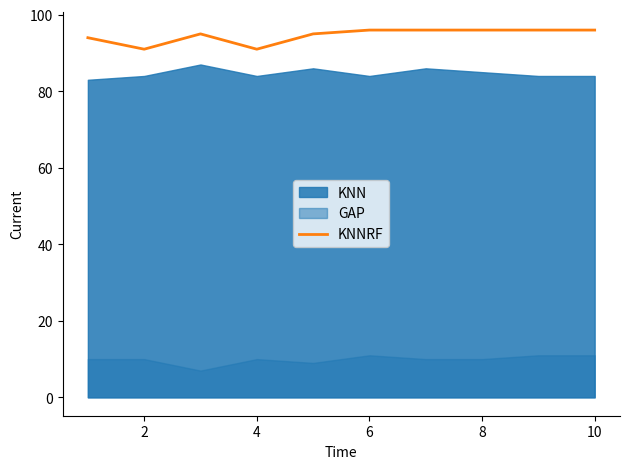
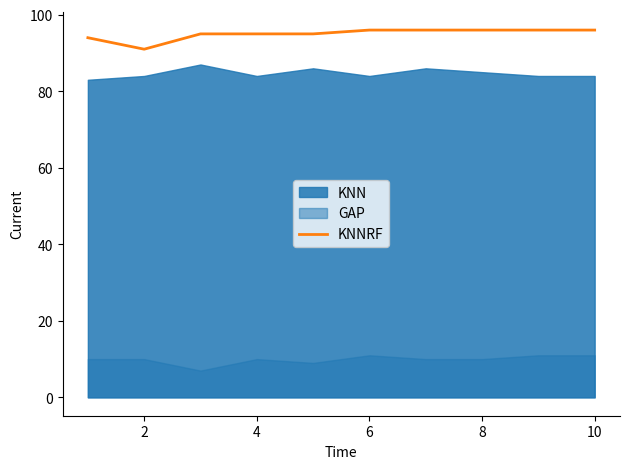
  {
    "KNNRF": {
      "2": 91,
-     "4": 91,
+     "4": 95,
      "6": 96,
      "8": 96,
      "10": 96
    }
  }
